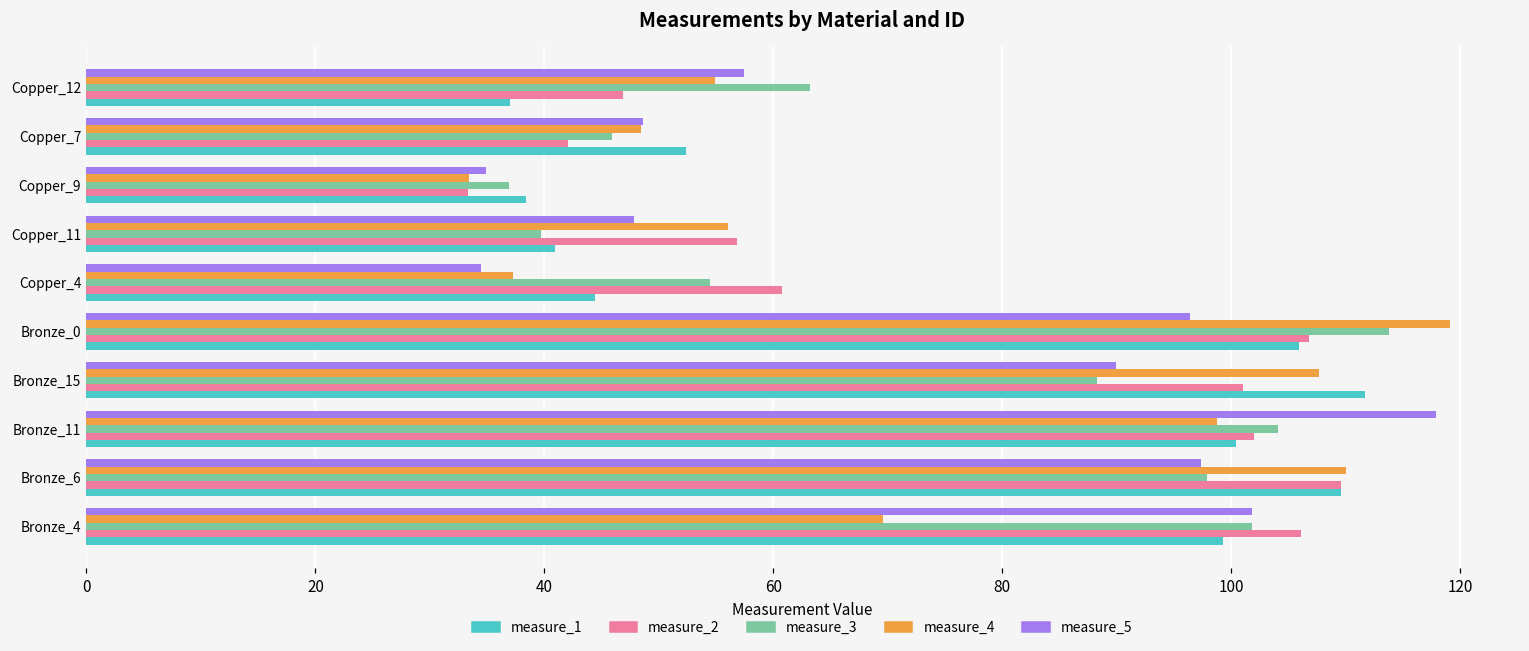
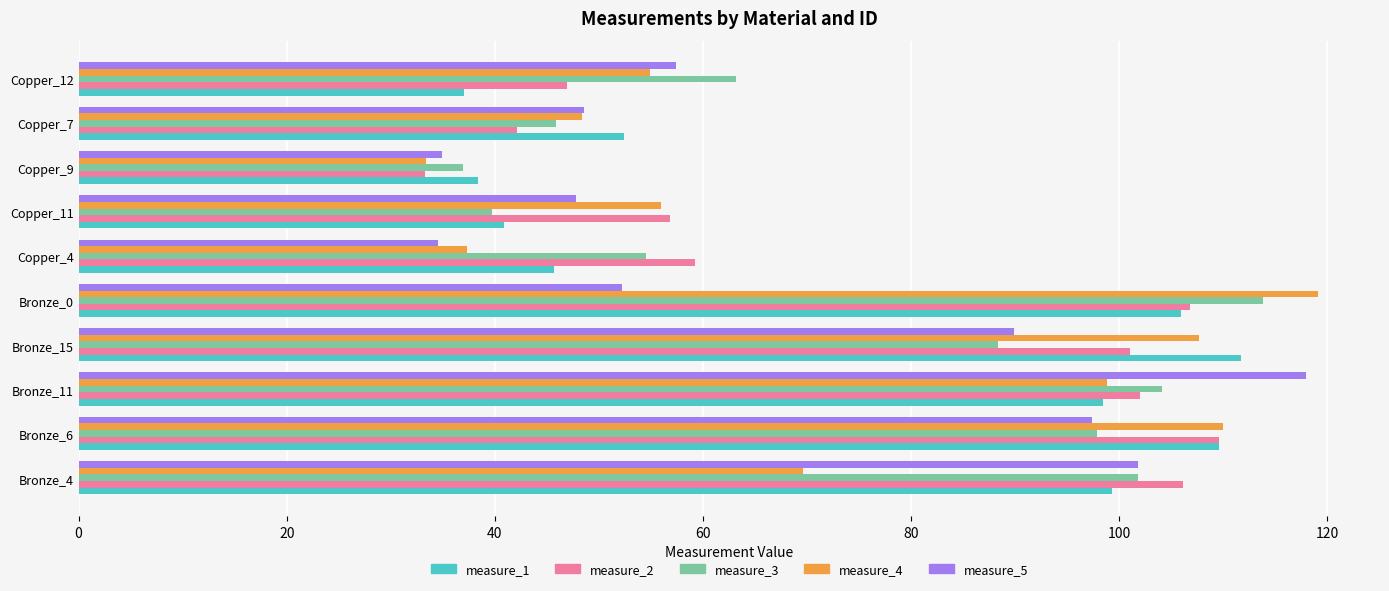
  {
    "measure_1": {
      "Copper_12": 37.0,
      "Copper_7": 52.4,
      "Copper_9": 38.4,
      "Copper_11": 40.9,
-     "Copper_4": 44.4,
+     "Copper_4": 45.7,
      "Bronze_0": 105.9,
      "Bronze_15": 111.7,
-     "Bronze_11": 100.4,
+     "Bronze_11": 98.4,
      "Bronze_6": 109.6,
      "Bronze_4": 99.3
    },
    "measure_2": {
      "Copper_12": 46.9,
      "Copper_7": 42.1,
      "Copper_9": 33.3,
      "Copper_11": 56.8,
-     "Copper_4": 60.8,
+     "Copper_4": 59.2,
      "Bronze_0": 106.8,
      "Bronze_15": 101.0,
      "Bronze_11": 102.0,
      "Bronze_6": 109.6,
      "Bronze_4": 106.1
    },
    "measure_3": {
      "Copper_12": 63.2,
      "Copper_7": 45.9,
      "Copper_9": 36.9,
      "Copper_11": 39.7,
      "Copper_4": 54.5,
      "Bronze_0": 113.8,
      "Bronze_15": 88.3,
      "Bronze_11": 104.1,
      "Bronze_6": 97.9,
      "Bronze_4": 101.8
    },
    "measure_4": {
      "Copper_12": 54.9,
      "Copper_7": 48.4,
      "Copper_9": 33.4,
      "Copper_11": 56.0,
      "Copper_4": 37.3,
      "Bronze_0": 119.1,
      "Bronze_15": 107.7,
      "Bronze_11": 98.8,
      "Bronze_6": 110.0,
      "Bronze_4": 69.6
    },
    "measure_5": {
      "Copper_12": 57.4,
      "Copper_7": 48.6,
      "Copper_9": 34.9,
      "Copper_11": 47.8,
      "Copper_4": 34.5,
-     "Bronze_0": 96.4,
+     "Bronze_0": 52.2,
      "Bronze_15": 89.9,
      "Bronze_11": 117.9,
      "Bronze_6": 97.4,
      "Bronze_4": 101.8
    }
  }
